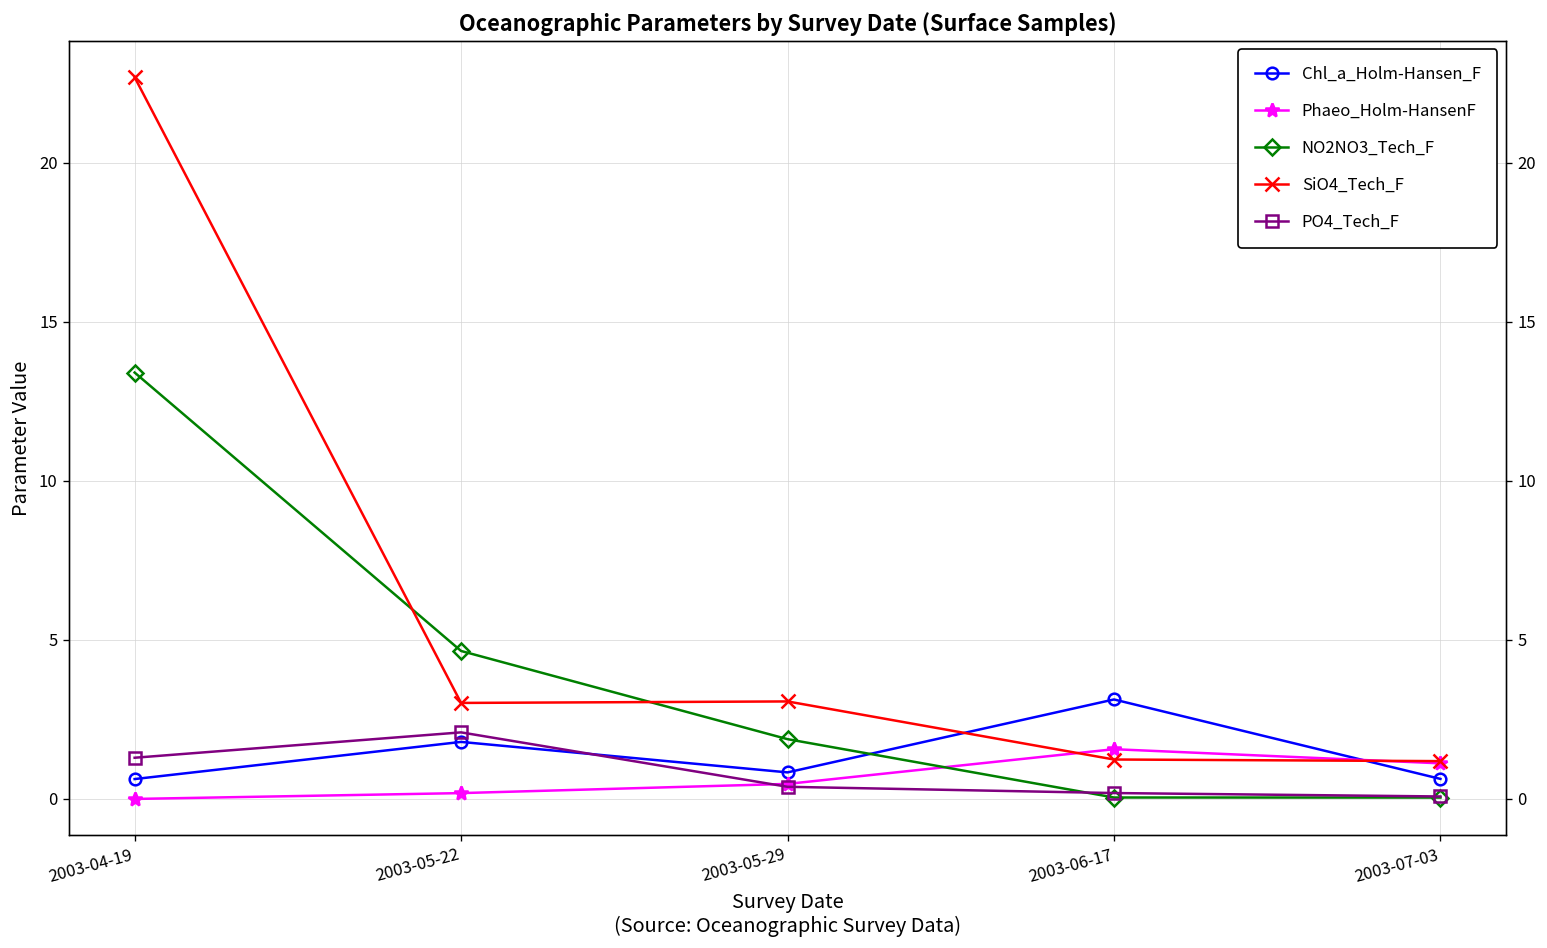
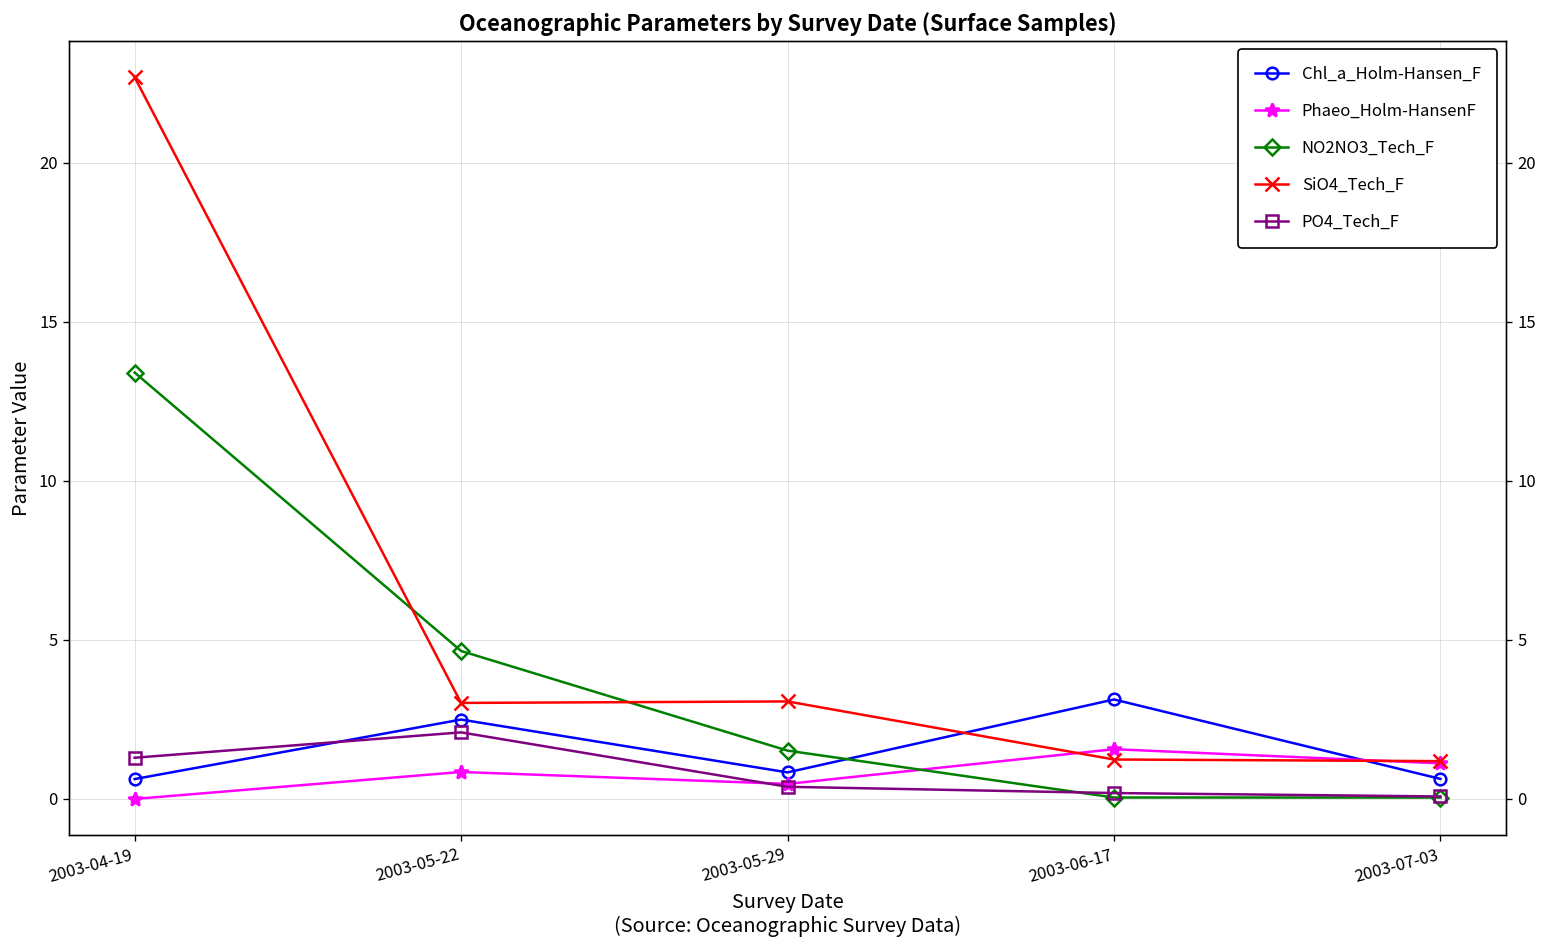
  {
    "Chl_a_Holm-Hansen_F": {
      "2003-04-19": 0.6,
-     "2003-05-22": 1.8,
+     "2003-05-22": 2.5,
      "2003-05-29": 0.8,
      "2003-06-17": 3.1,
      "2003-07-03": 0.6
    },
    "Phaeo_Holm-HansenF": {
      "2003-04-19": 0.0,
-     "2003-05-22": 0.2,
+     "2003-05-22": 0.8,
      "2003-06-17": 1.6
    },
    "NO2NO3_Tech_F": {
      "2003-04-19": 13.4,
      "2003-05-22": 4.7,
-     "2003-05-29": 1.9,
+     "2003-05-29": 1.5,
      "2003-06-17": 0.0
    },
    "SiO4_Tech_F": {
      "2003-04-19": 22.7,
      "2003-05-22": 3.0,
      "2003-05-29": 3.1,
      "2003-06-17": 1.2
    },
    "PO4_Tech_F": {
      "2003-04-19": 1.3,
      "2003-05-22": 2.1,
      "2003-06-17": 0.2
    }
  }
